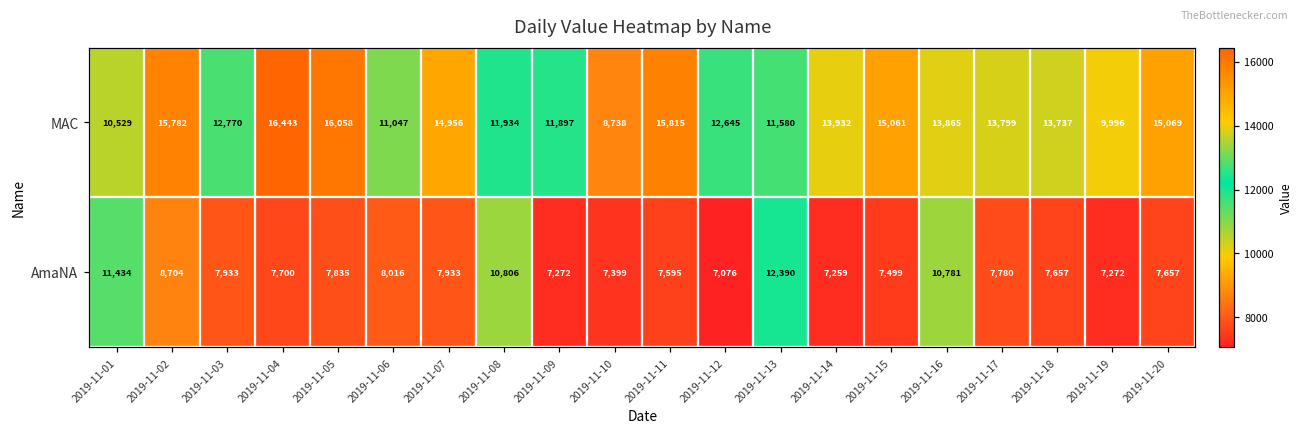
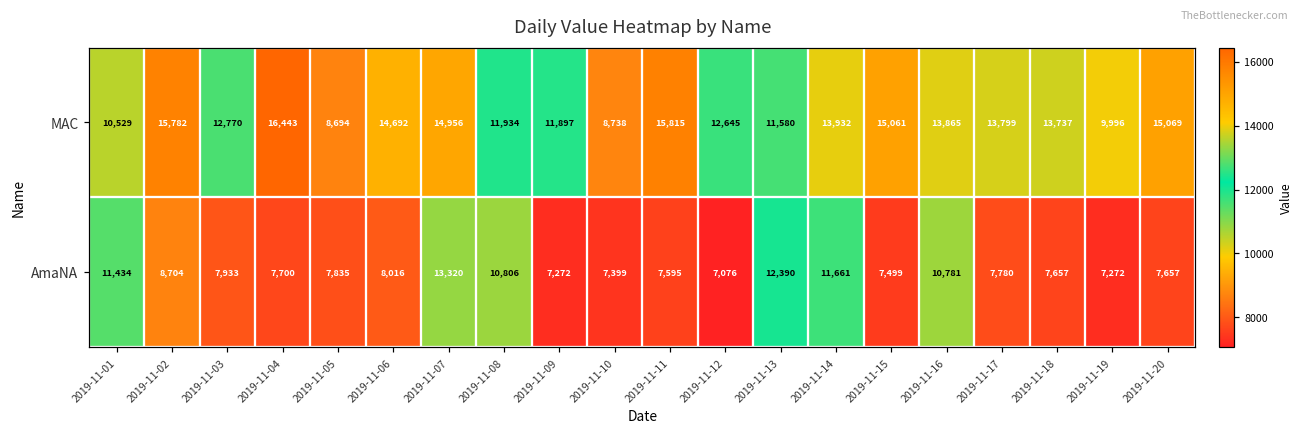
  {
    "MAC": {
      "2019-11-01": "10,529",
      "2019-11-02": "15,782",
      "2019-11-03": "12,770",
      "2019-11-04": "16,443",
-     "2019-11-05": "16,058",
-     "2019-11-06": "11,047",
+     "2019-11-05": "8,694",
+     "2019-11-06": "14,692",
      "2019-11-07": "14,956",
      "2019-11-08": "11,934",
      "2019-11-09": "11,897",
      "2019-11-10": "8,738",
      "2019-11-11": "15,815",
      "2019-11-12": "12,645",
      "2019-11-13": "11,580",
      "2019-11-14": "13,932",
      "2019-11-15": "15,061",
      "2019-11-16": "13,865",
      "2019-11-17": "13,799",
      "2019-11-18": "13,737",
      "2019-11-19": "9,996",
      "2019-11-20": "15,069"
    },
    "AmaNA": {
      "2019-11-01": "11,434",
      "2019-11-02": "8,704",
      "2019-11-03": "7,933",
      "2019-11-04": "7,700",
      "2019-11-05": "7,835",
      "2019-11-06": "8,016",
-     "2019-11-07": "7,933",
+     "2019-11-07": "13,320",
      "2019-11-08": "10,806",
      "2019-11-09": "7,272",
      "2019-11-10": "7,399",
      "2019-11-11": "7,595",
      "2019-11-12": "7,076",
      "2019-11-13": "12,390",
-     "2019-11-14": "7,259",
+     "2019-11-14": "11,661",
      "2019-11-15": "7,499",
      "2019-11-16": "10,781",
      "2019-11-17": "7,780",
      "2019-11-18": "7,657",
      "2019-11-19": "7,272",
      "2019-11-20": "7,657"
    }
  }
